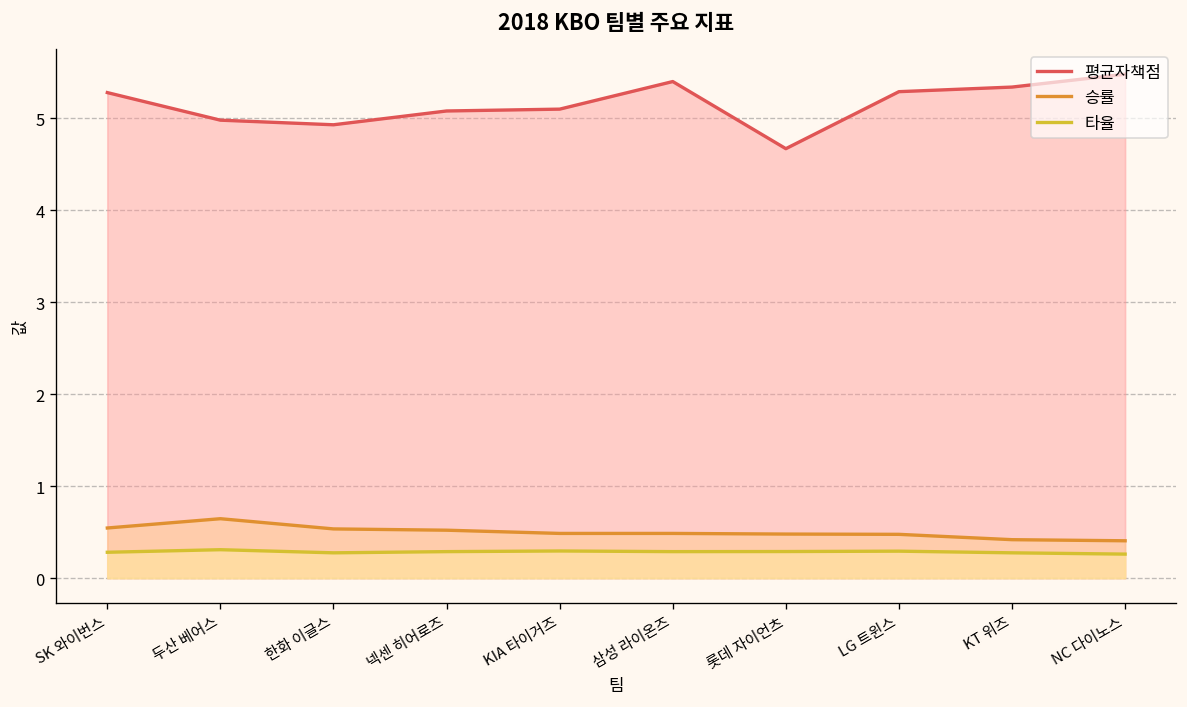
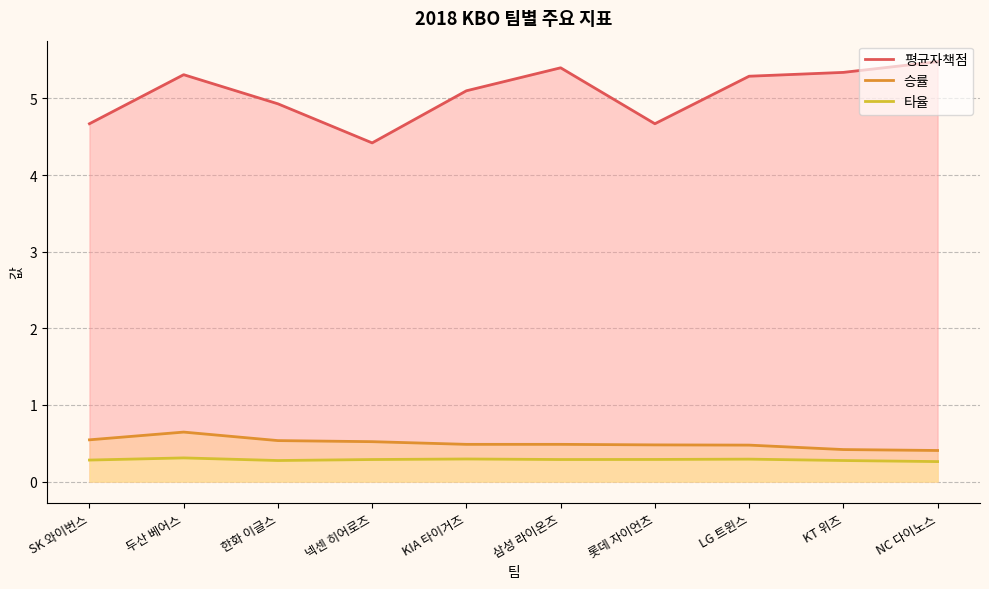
  {
    "평균자책점": {
-     "SK 와이번스": 5.3,
-     "두산 베어스": 5.0,
+     "SK 와이번스": 4.7,
+     "두산 베어스": 5.3,
      "한화 이글스": 4.9,
-     "넥센 히어로즈": 5.1,
+     "넥센 히어로즈": 4.4,
      "KIA 타이거즈": 5.1,
      "삼성 라이온즈": 5.4,
      "롯데 자이언츠": 4.7,
      "LG 트윈스": 5.3,
      "KT 위즈": 5.3
    }
  }
